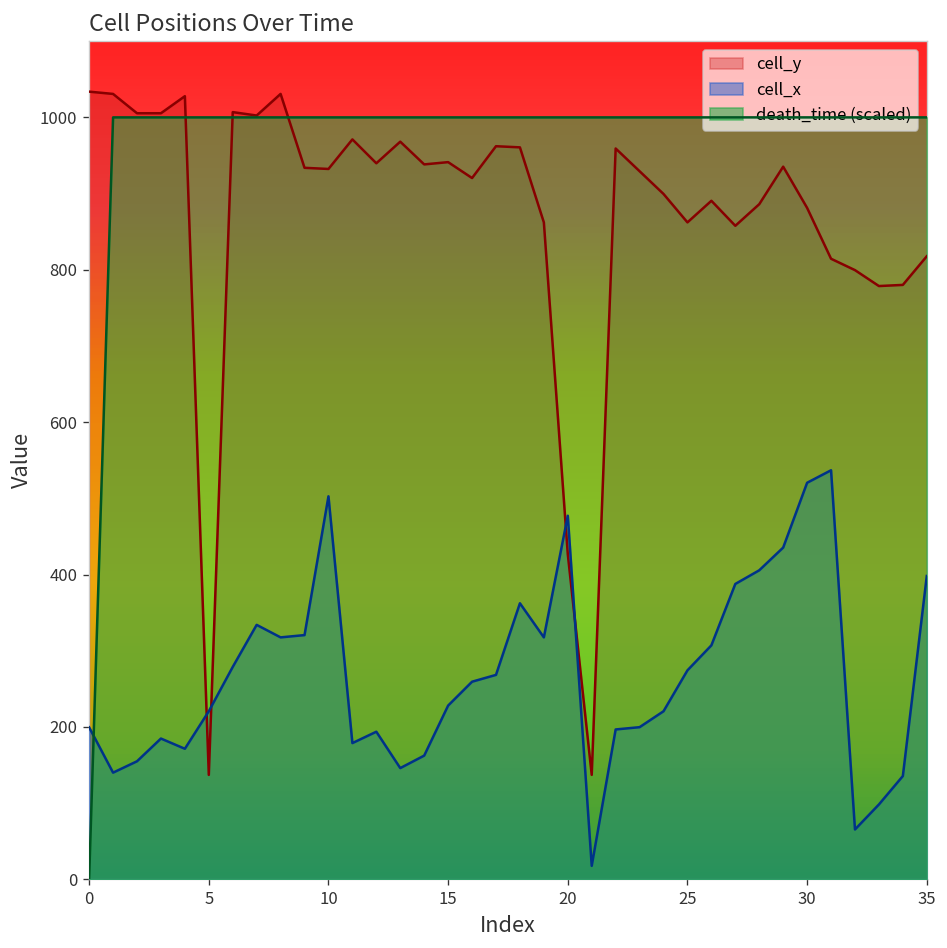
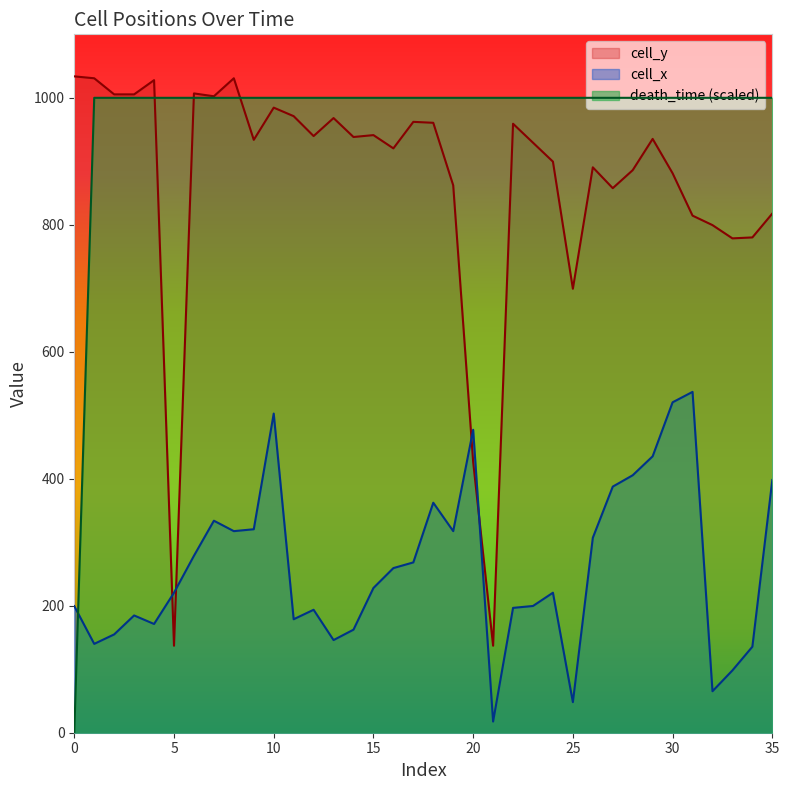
  {
    "cell_y": {
      "0": 1030,
      "5": 140,
-     "10": 930,
+     "10": 980,
      "15": 940,
      "20": 430,
-     "25": 860,
+     "25": 700,
      "30": 880,
      "35": 820
    },
    "cell_x": {
      "0": 200,
      "5": 220,
      "10": 500,
      "15": 230,
      "20": 480,
-     "25": 270,
+     "25": 50,
      "30": 520,
      "35": 400
    },
    "death_time (scaled)": {
      "0": 0,
      "5": 1000,
      "10": 1000,
      "15": 1000,
      "20": 1000,
      "25": 1000,
      "35": 1000
    }
  }
